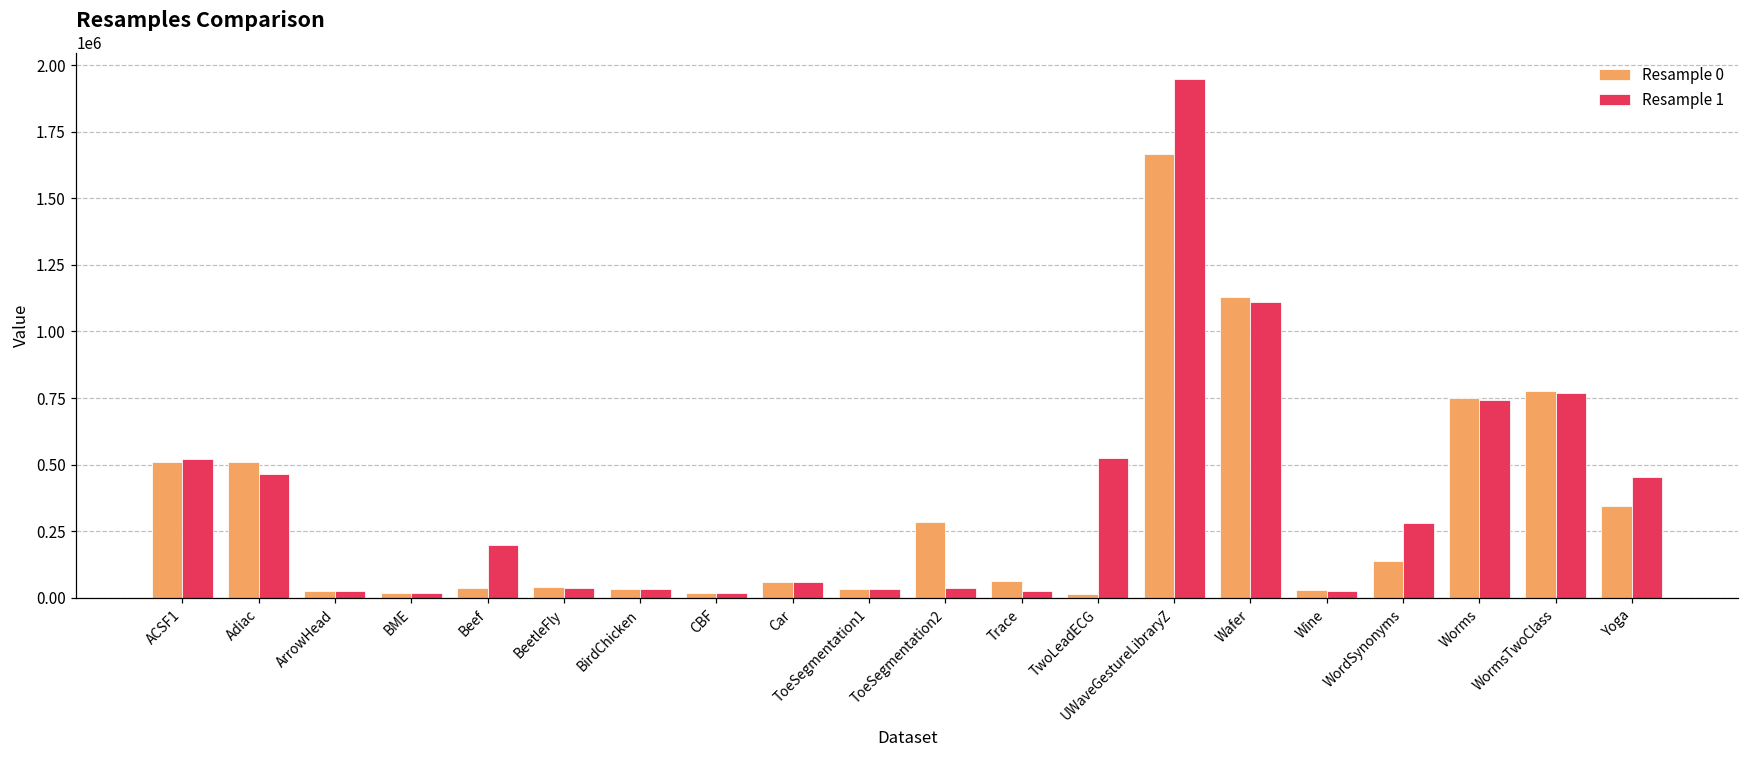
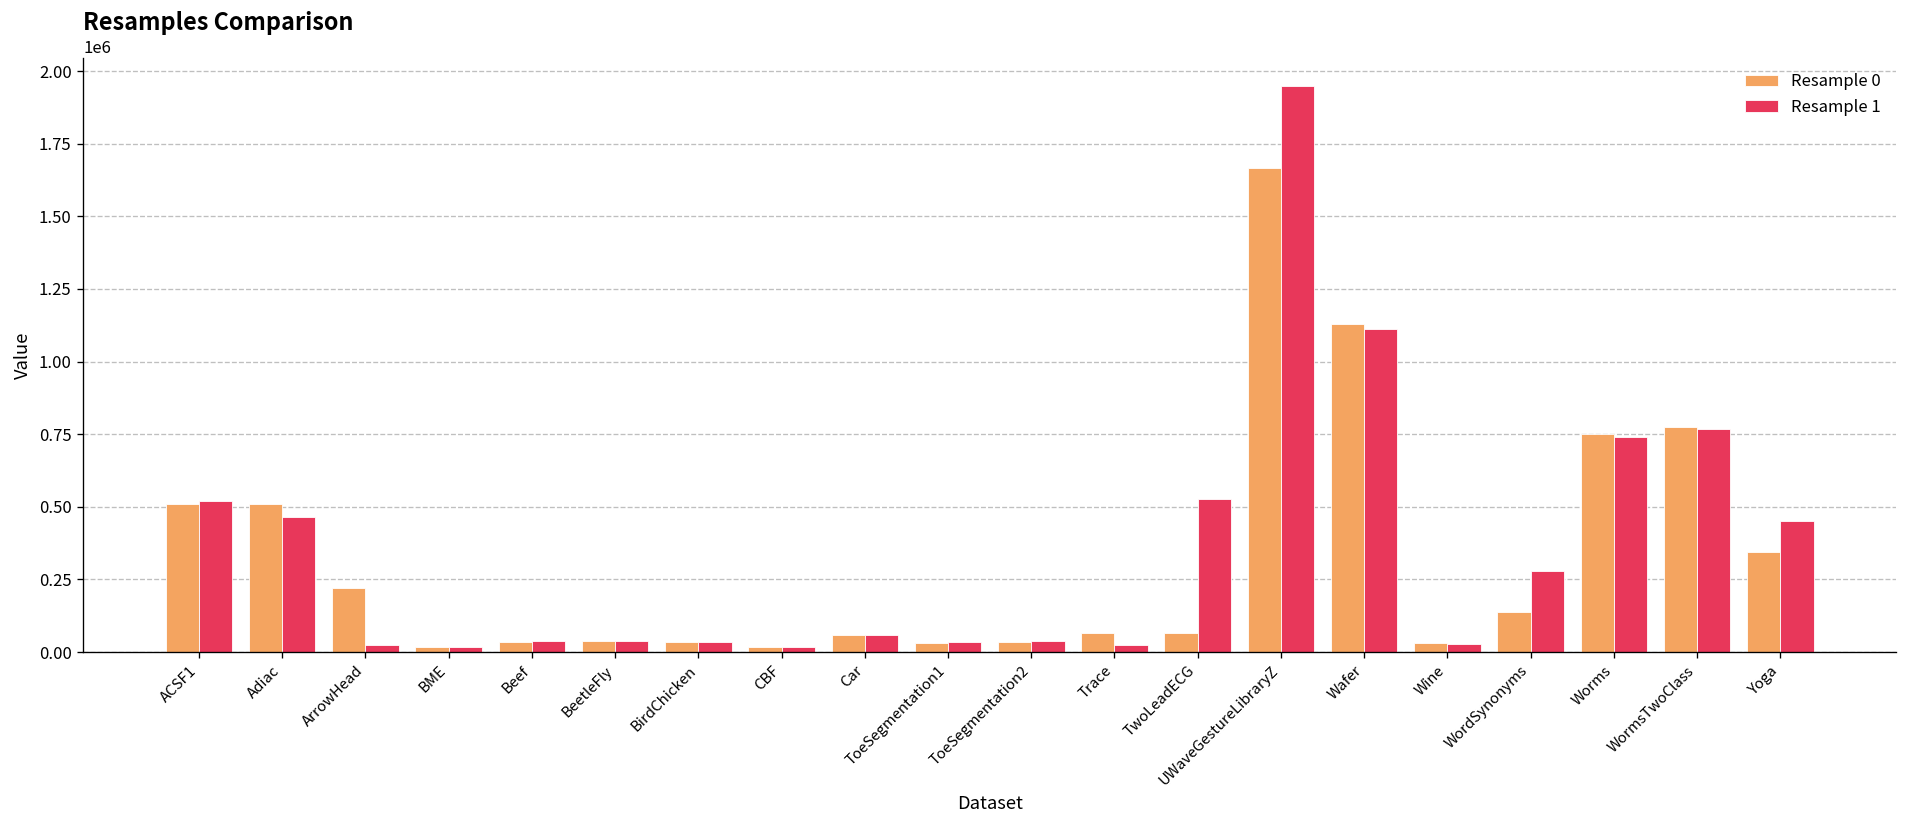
  {
    "Resample 0": {
      "ACSF1": 510000,
      "Adiac": 510000,
-     "ArrowHead": 20000,
+     "ArrowHead": 220000,
      "BME": 20000,
      "Beef": 40000,
      "BeetleFly": 40000,
      "BirdChicken": 30000,
      "CBF": 20000,
      "Car": 60000,
      "ToeSegmentation1": 30000,
-     "ToeSegmentation2": 290000,
+     "ToeSegmentation2": 40000,
      "Trace": 60000,
-     "TwoLeadECG": 10000,
+     "TwoLeadECG": 70000,
      "UWaveGestureLibraryZ": 1660000,
      "Wafer": 1130000,
      "Wine": 30000,
      "WordSynonyms": 140000,
      "Worms": 750000,
      "WormsTwoClass": 770000,
      "Yoga": 340000
    },
    "Resample 1": {
      "ACSF1": 520000,
      "Adiac": 470000,
      "ArrowHead": 20000,
      "BME": 20000,
-     "Beef": 200000,
+     "Beef": 40000,
      "BeetleFly": 40000,
      "BirdChicken": 30000,
      "CBF": 20000,
      "Car": 60000,
      "ToeSegmentation1": 30000,
      "ToeSegmentation2": 40000,
      "Trace": 30000,
      "TwoLeadECG": 530000,
      "UWaveGestureLibraryZ": 1950000,
      "Wafer": 1110000,
      "Wine": 30000,
      "WordSynonyms": 280000,
      "Worms": 740000,
      "WormsTwoClass": 770000,
      "Yoga": 450000
    }
  }
